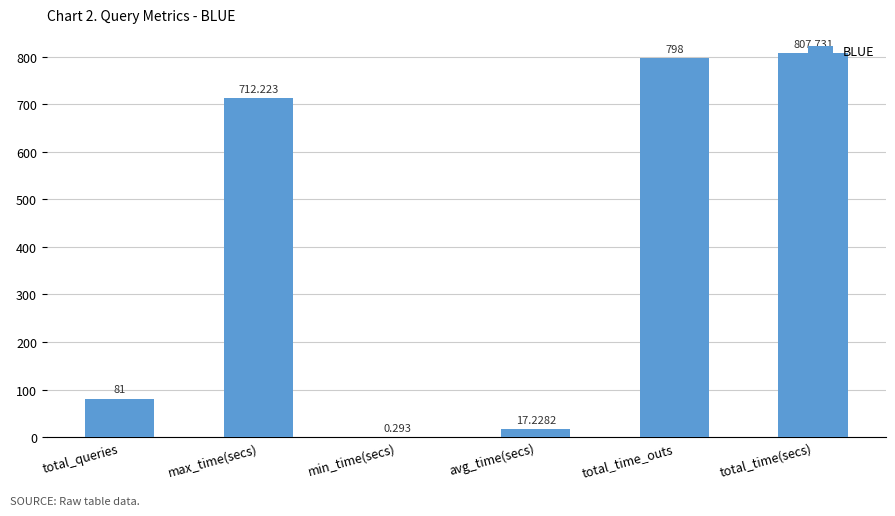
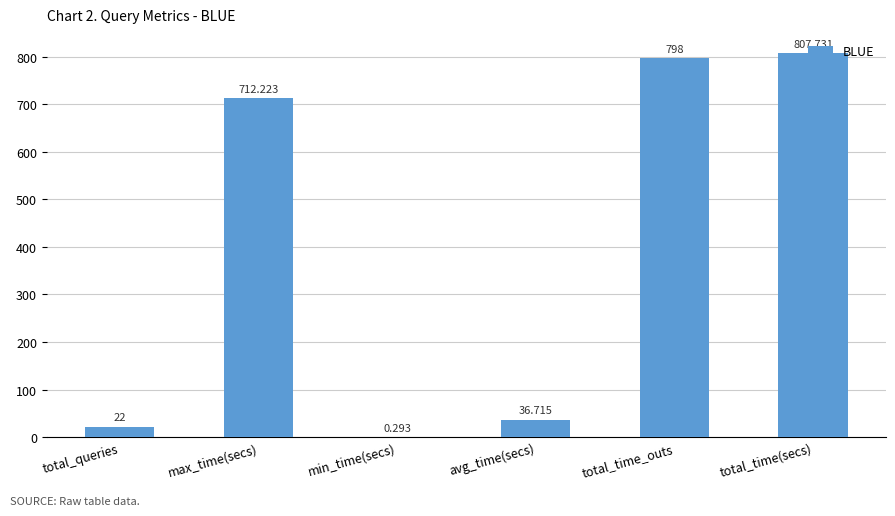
  {
-   "total_queries": 81,
+   "total_queries": 22,
    "max_time(secs)": 712.223,
    "min_time(secs)": 0.293,
-   "avg_time(secs)": 17.2282,
+   "avg_time(secs)": 36.715,
    "total_time_outs": 798,
    "total_time(secs)": 807.731
  }
